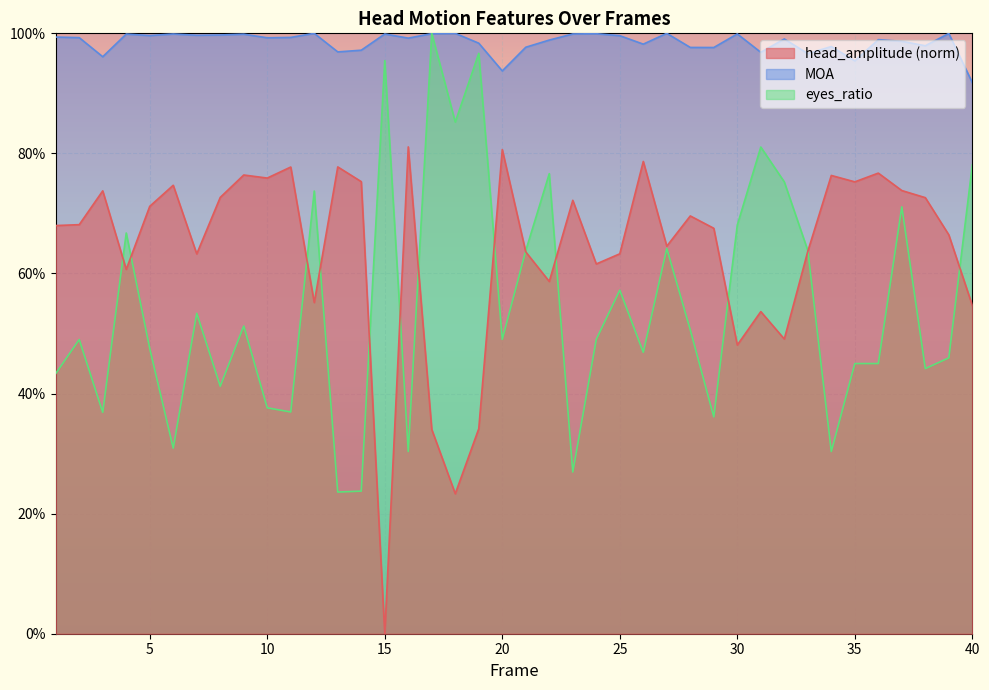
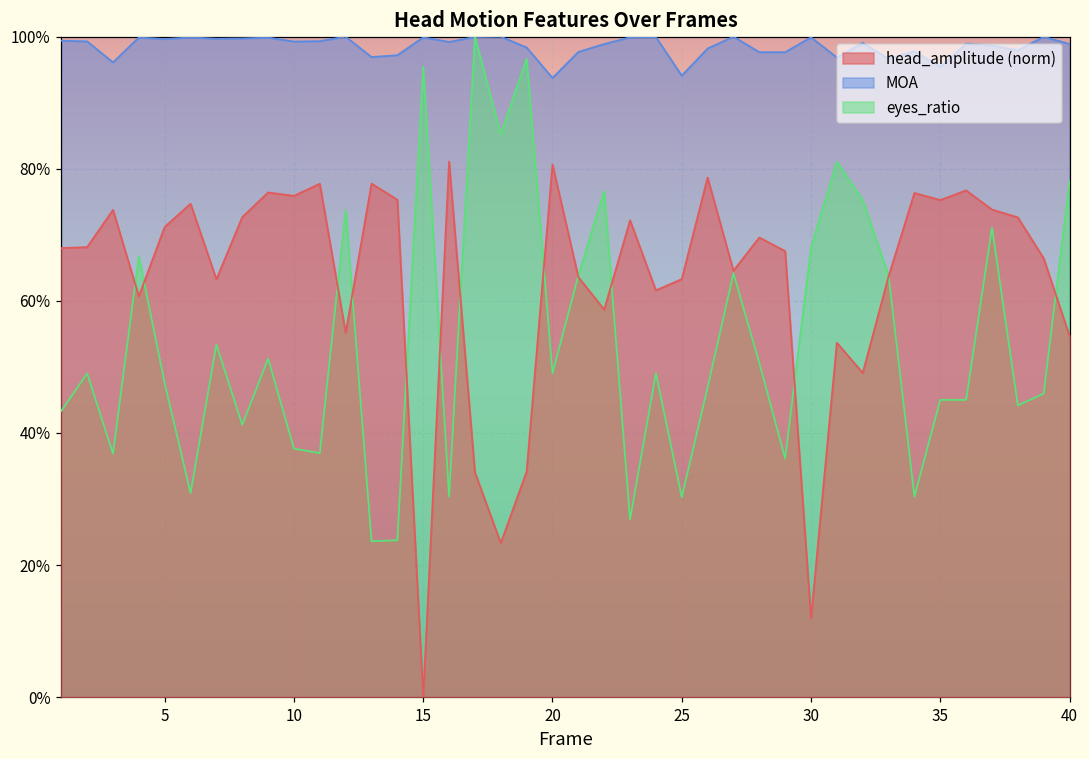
  {
    "head_amplitude (norm)": {
      "5": "71%",
      "10": "76%",
      "15": "0%",
      "20": "81%",
      "25": "63%",
-     "30": "48%",
+     "30": "12%",
      "35": "75%",
      "40": "55%"
    },
    "MOA": {
      "5": "100%",
      "10": "99%",
      "15": "100%",
      "20": "94%",
-     "25": "100%",
+     "25": "94%",
      "30": "100%",
-     "40": "92%"
+     "40": "99%"
    },
    "eyes_ratio": {
      "5": "48%",
      "10": "38%",
      "15": "95%",
      "20": "49%",
-     "25": "57%",
+     "25": "30%",
      "30": "68%",
      "35": "45%",
      "40": "78%"
    }
  }
